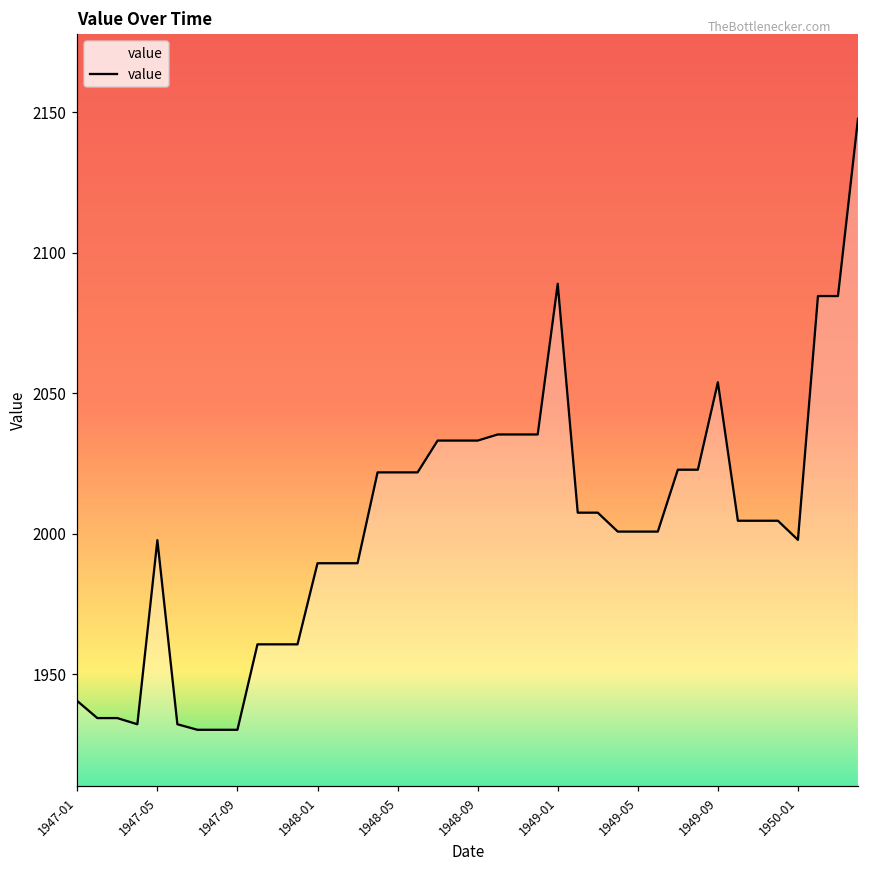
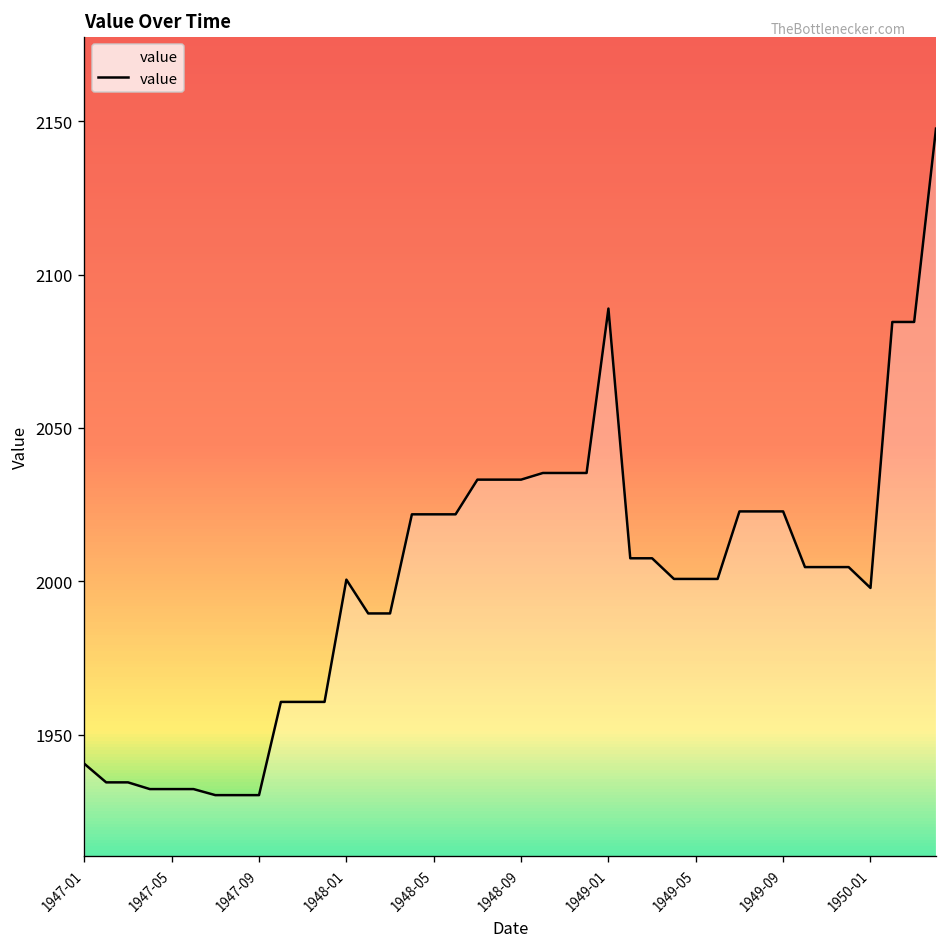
  {
    "1947-01": 1941,
-   "1947-05": 1998,
+   "1947-05": 1932,
    "1947-09": 1930,
-   "1948-01": 1990,
+   "1948-01": 2001,
    "1948-05": 2022,
    "1948-09": 2033,
    "1949-01": 2089,
    "1949-05": 2001,
-   "1949-09": 2054,
+   "1949-09": 2023,
    "1950-01": 1998
  }
